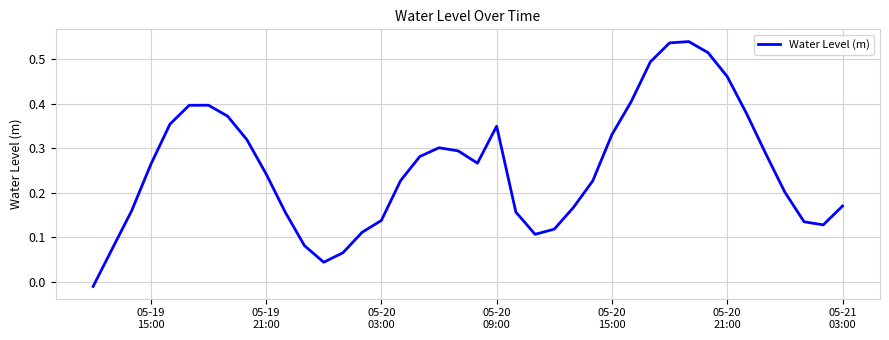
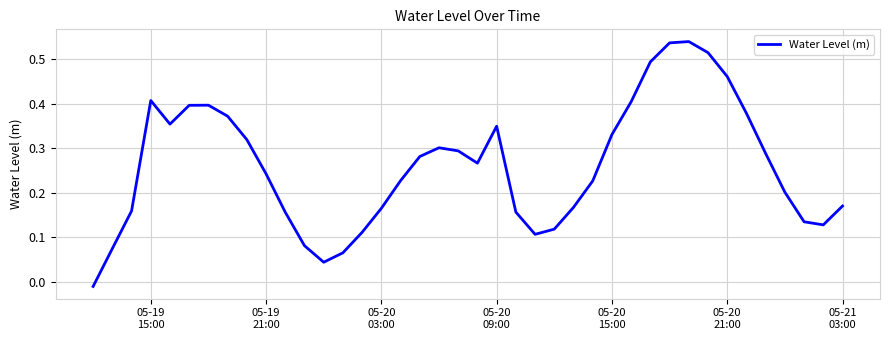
  {
-   "05-19 15:00": 0.26,
+   "05-19 15:00": 0.41,
    "05-19 21:00": 0.24,
-   "05-20 03:00": 0.14,
+   "05-20 03:00": 0.17,
    "05-20 09:00": 0.35,
    "05-20 15:00": 0.33,
    "05-20 21:00": 0.46,
    "05-21 03:00": 0.17
  }
